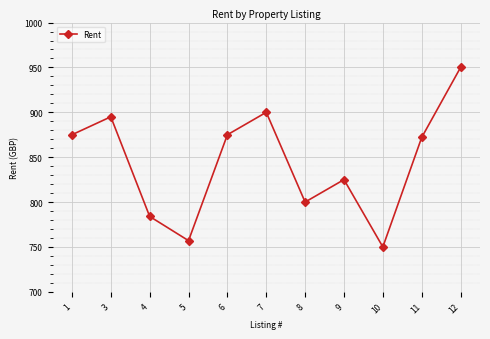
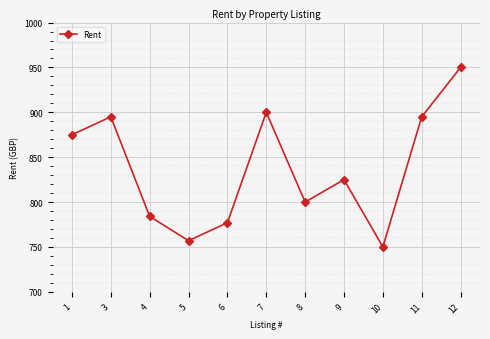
  {
    "1": 880,
    "3": 900,
    "4": 780,
    "5": 760,
-   "6": 880,
+   "6": 780,
    "7": 900,
    "8": 800,
    "9": 830,
    "10": 750,
-   "11": 870,
+   "11": 900,
    "12": 950
  }
